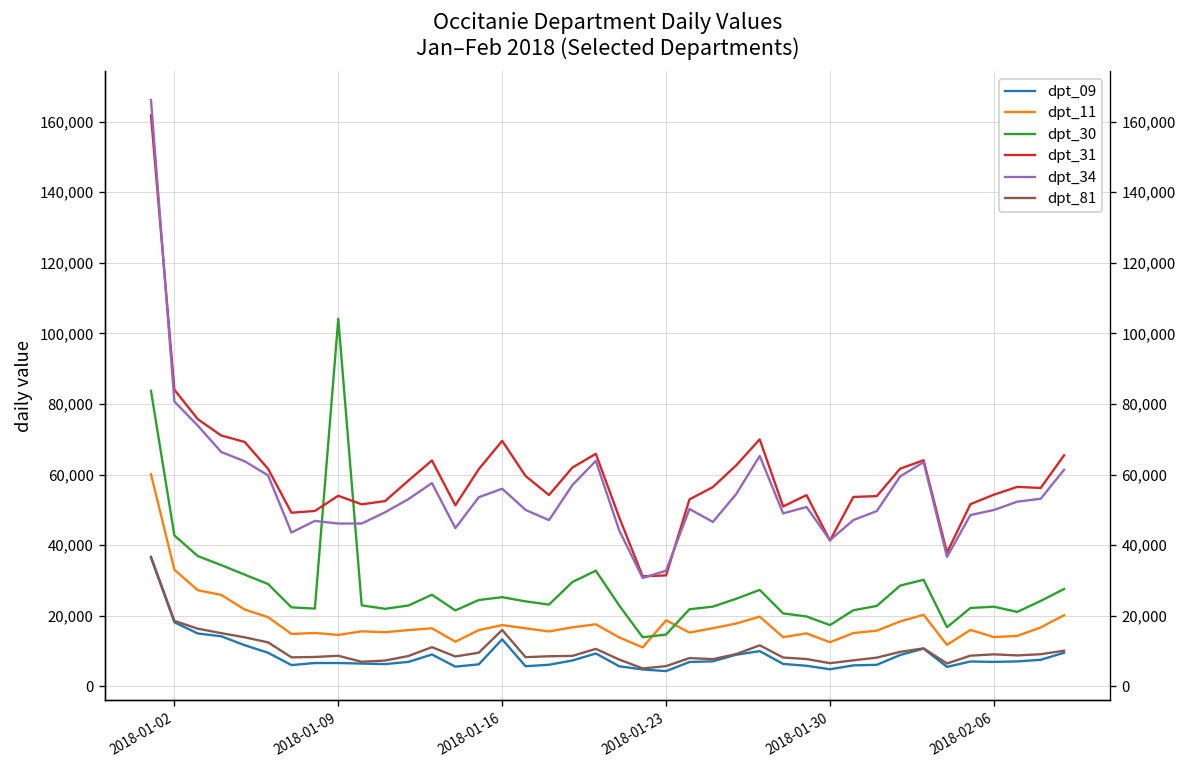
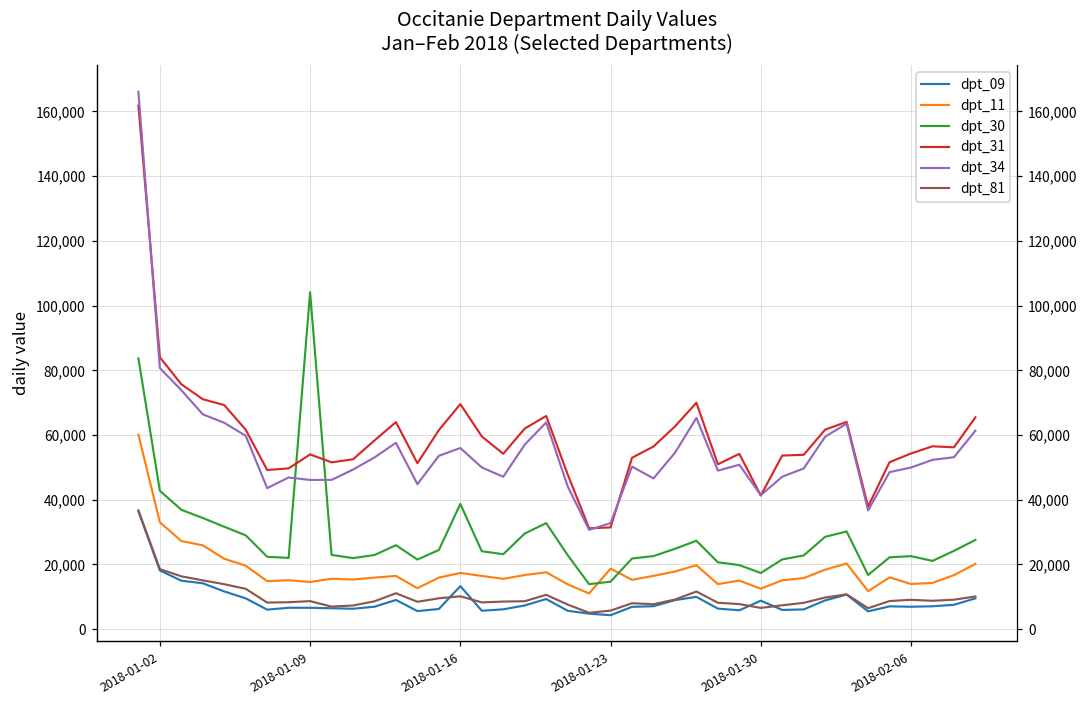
  {
    "dpt_09": {
      "2018-01-09": "7,000",
      "2018-01-16": "13,000",
      "2018-01-23": "4,000",
-     "2018-01-30": "5,000",
+     "2018-01-30": "9,000",
      "2018-02-06": "7,000"
    },
    "dpt_11": {
      "2018-01-02": "33,000",
      "2018-01-09": "15,000",
      "2018-01-16": "17,000",
      "2018-01-23": "19,000",
      "2018-01-30": "12,000",
      "2018-02-06": "14,000"
    },
    "dpt_30": {
      "2018-01-02": "43,000",
      "2018-01-09": "104,000",
-     "2018-01-16": "25,000",
+     "2018-01-16": "39,000",
      "2018-01-23": "15,000",
      "2018-01-30": "17,000",
      "2018-02-06": "23,000"
    },
    "dpt_31": {
      "2018-01-02": "84,000",
      "2018-01-09": "54,000",
      "2018-01-16": "70,000",
      "2018-01-23": "31,000",
      "2018-02-06": "54,000"
    },
    "dpt_34": {
      "2018-01-02": "81,000",
      "2018-01-09": "46,000",
      "2018-01-16": "56,000",
      "2018-01-23": "33,000",
      "2018-02-06": "50,000"
    },
    "dpt_81": {
      "2018-01-09": "9,000",
-     "2018-01-16": "16,000",
+     "2018-01-16": "10,000",
      "2018-01-23": "6,000",
      "2018-01-30": "7,000",
      "2018-02-06": "9,000"
    }
  }
